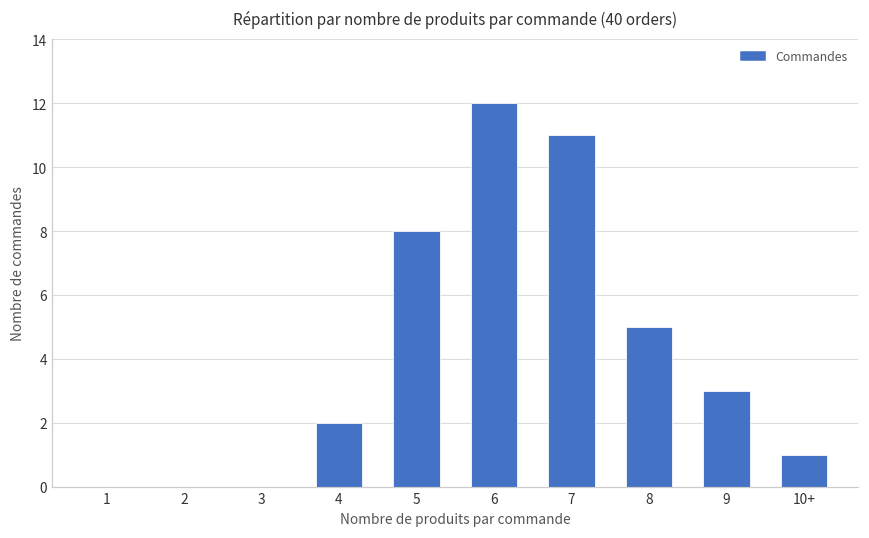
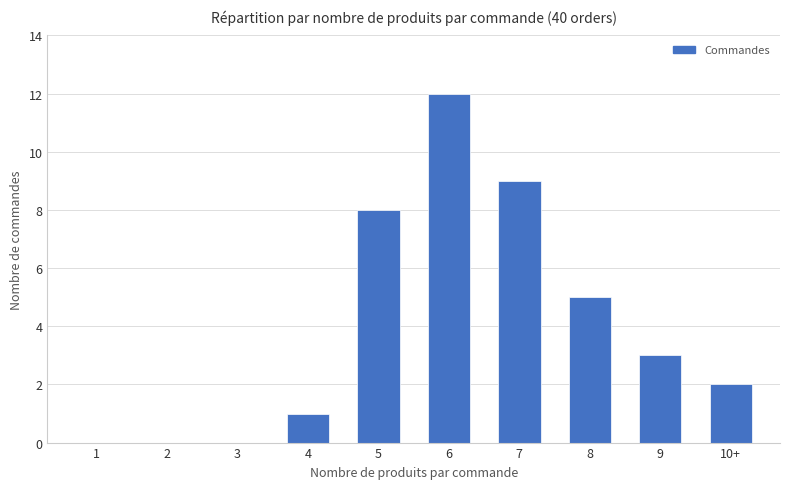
  {
    "1": 0,
    "2": 0,
    "3": 0,
-   "4": 2,
+   "4": 1,
    "5": 8,
    "6": 12,
-   "7": 11,
+   "7": 9,
    "8": 5,
    "9": 3,
-   "10+": 1
+   "10+": 2
  }
